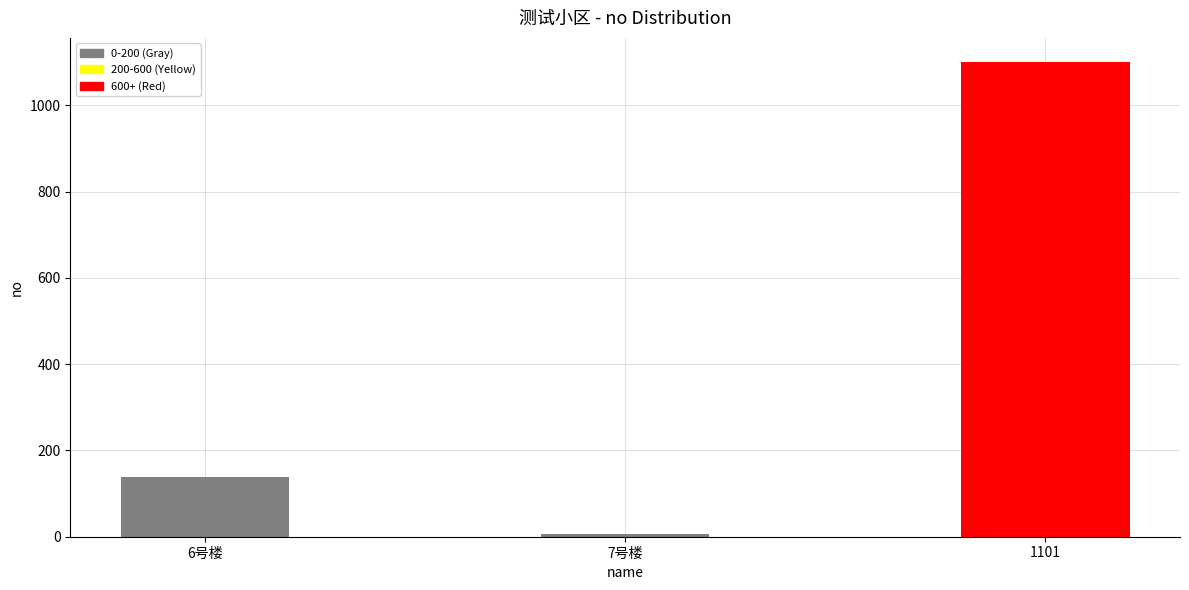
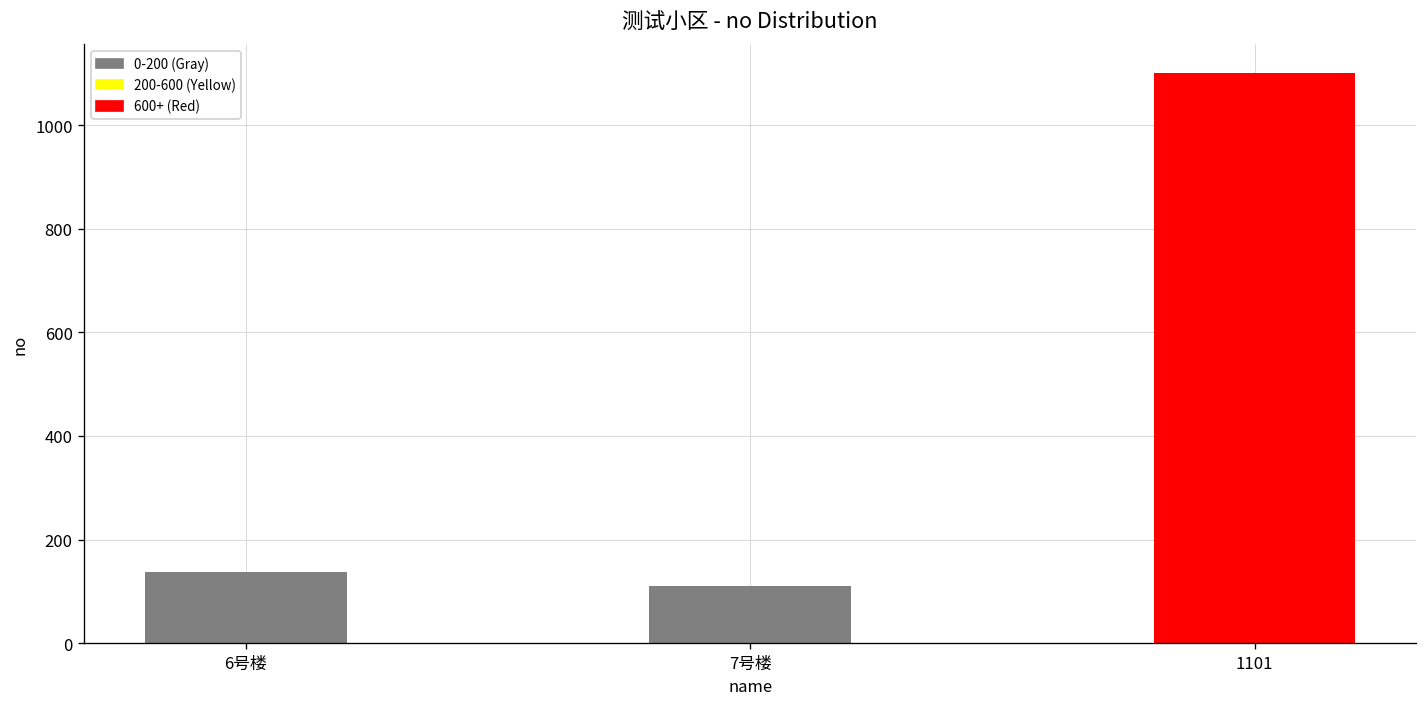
  {
    "6号楼": 140,
-   "7号楼": 10,
+   "7号楼": 110,
    "1101": 1100
  }
